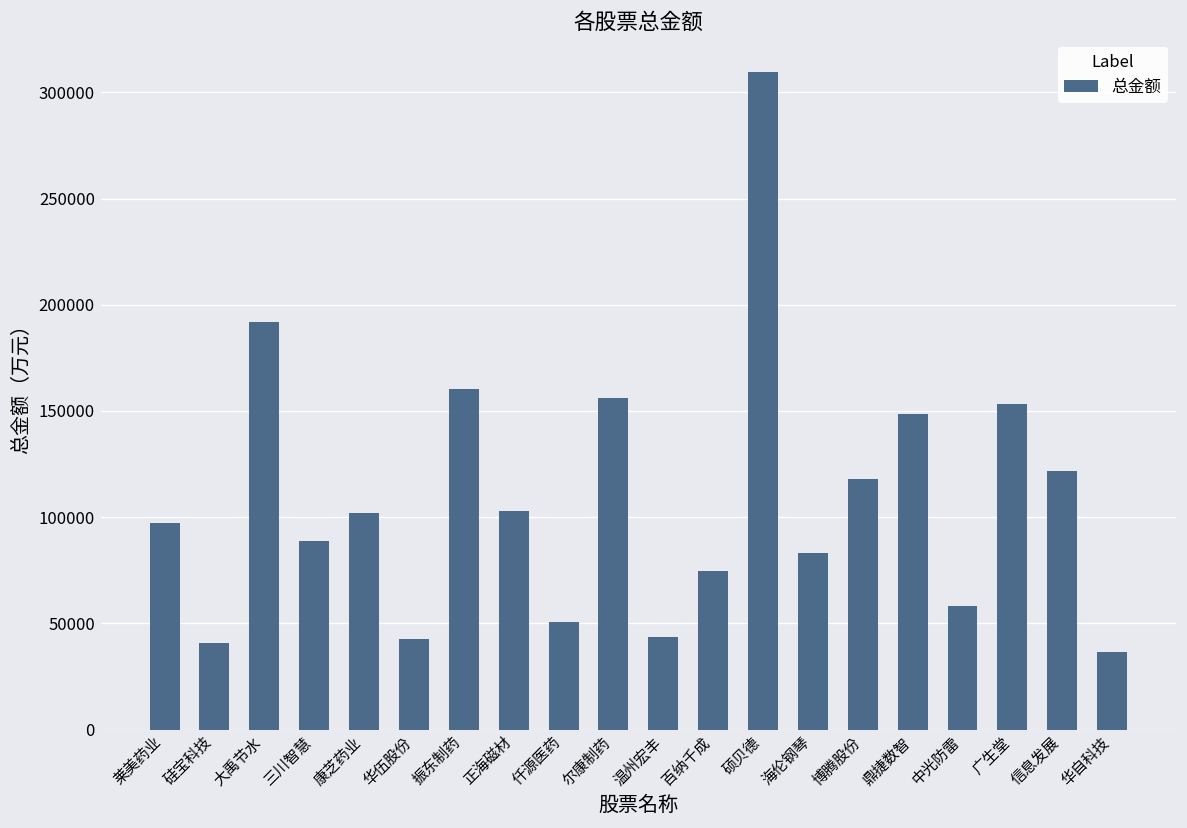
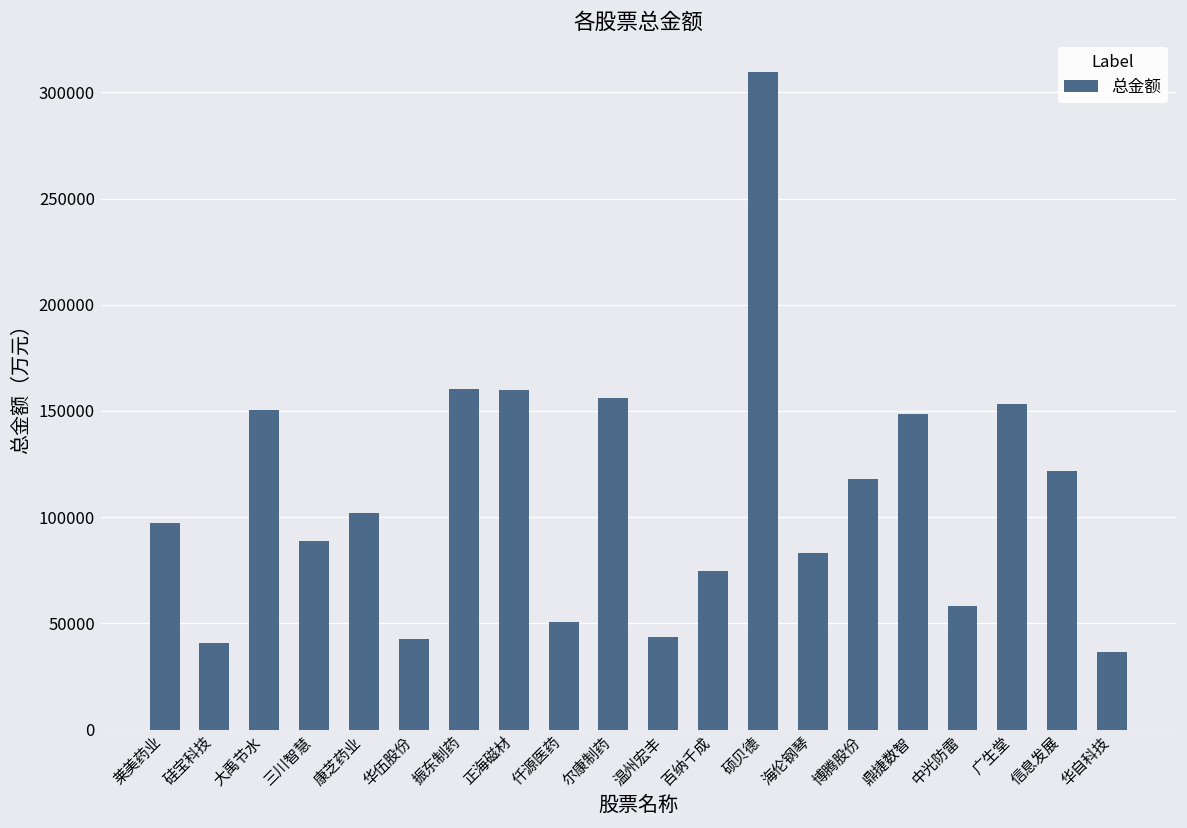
  {
    "莱美药业": 97000,
    "硅宝科技": 41000,
-   "大禹节水": 192000,
+   "大禹节水": 150000,
    "三川智慧": 89000,
    "康芝药业": 102000,
    "华伍股份": 43000,
    "振东制药": 160000,
-   "正海磁材": 103000,
+   "正海磁材": 160000,
    "仟源医药": 51000,
    "尔康制药": 156000,
    "温州宏丰": 44000,
    "百纳千成": 75000,
    "硕贝德": 310000,
    "海伦钢琴": 83000,
    "博腾股份": 118000,
    "鼎捷数智": 148000,
    "中光防雷": 58000,
    "广生堂": 153000,
    "信息发展": 122000,
    "华自科技": 37000
  }
